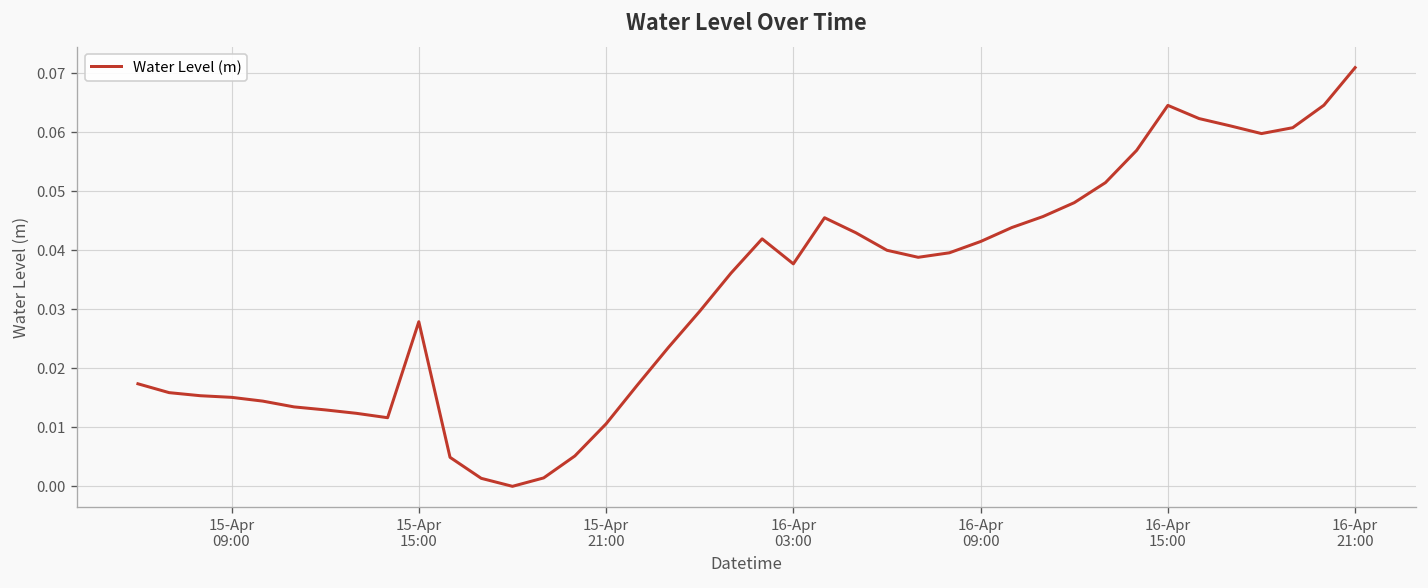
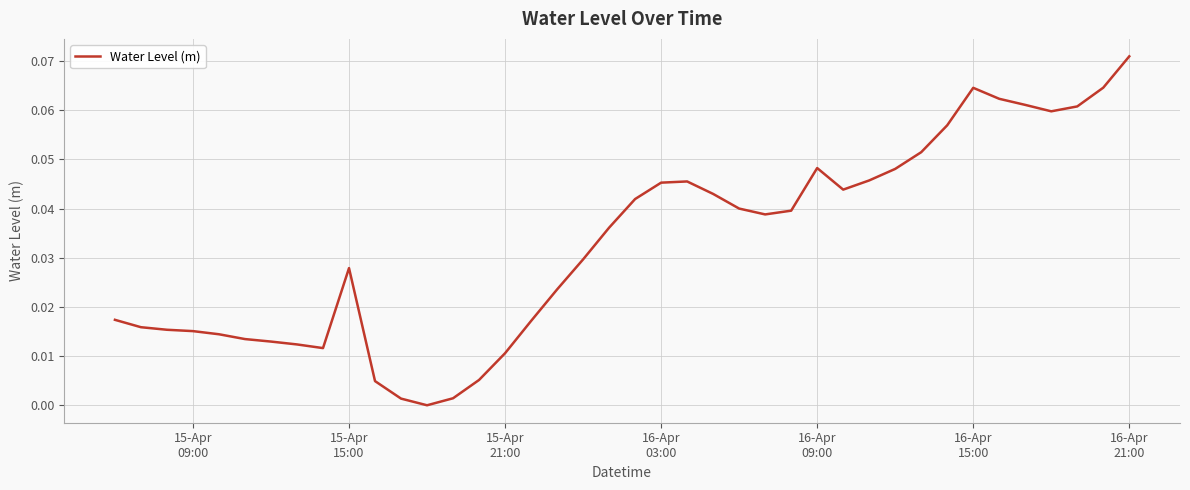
  {
    "15-Apr 09:00": 0.015,
    "15-Apr 15:00": 0.028,
    "15-Apr 21:00": 0.011,
-   "16-Apr 03:00": 0.038,
-   "16-Apr 09:00": 0.041,
+   "16-Apr 03:00": 0.045,
+   "16-Apr 09:00": 0.048,
    "16-Apr 15:00": 0.065,
    "16-Apr 21:00": 0.071
  }
